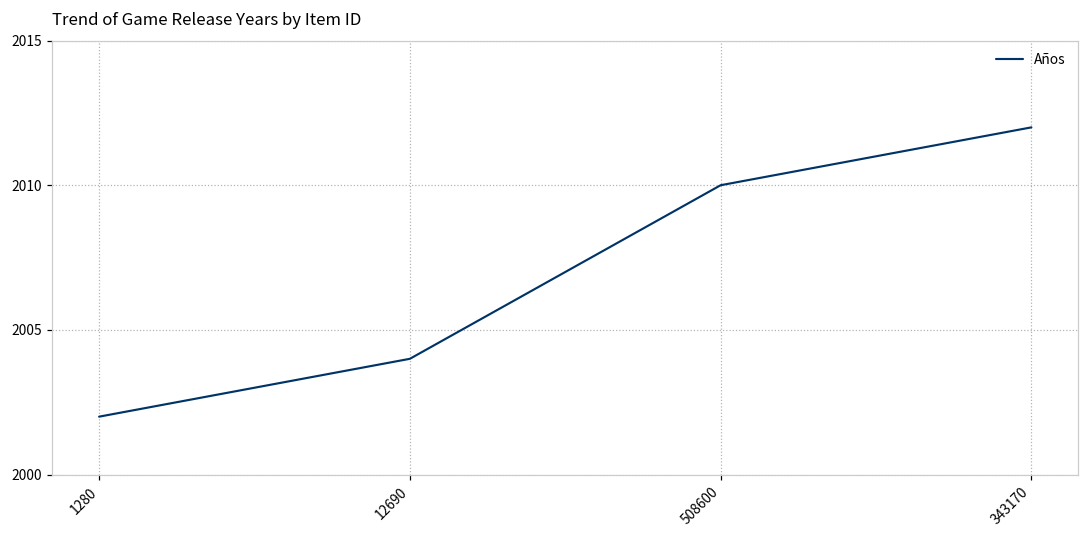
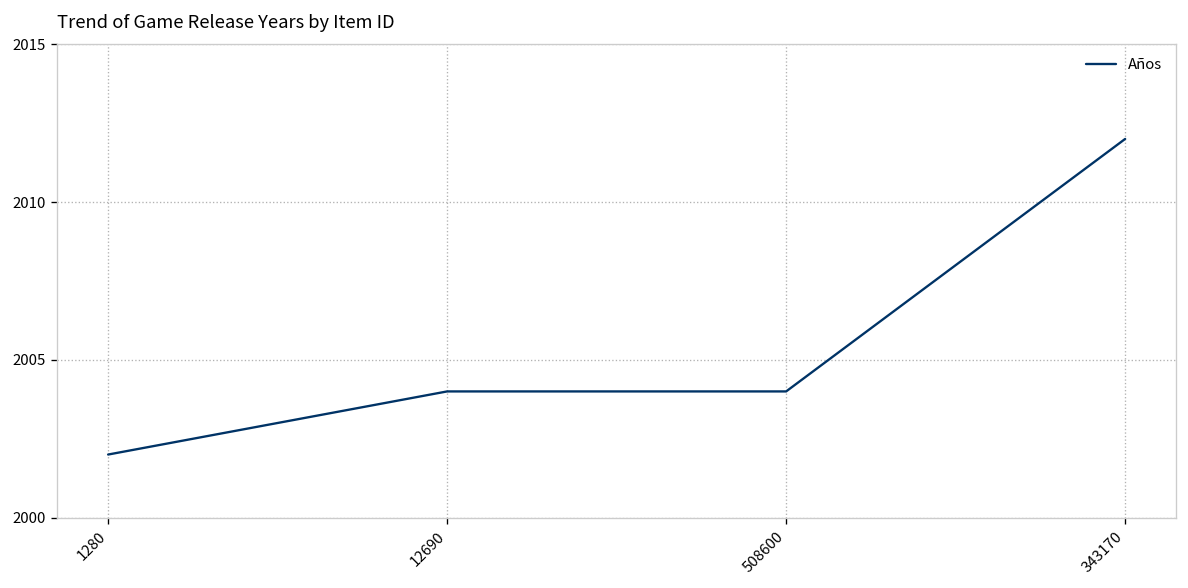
  {
    "1280": 2002,
    "12690": 2004,
-   "508600": 2010,
+   "508600": 2004,
    "343170": 2012
  }
